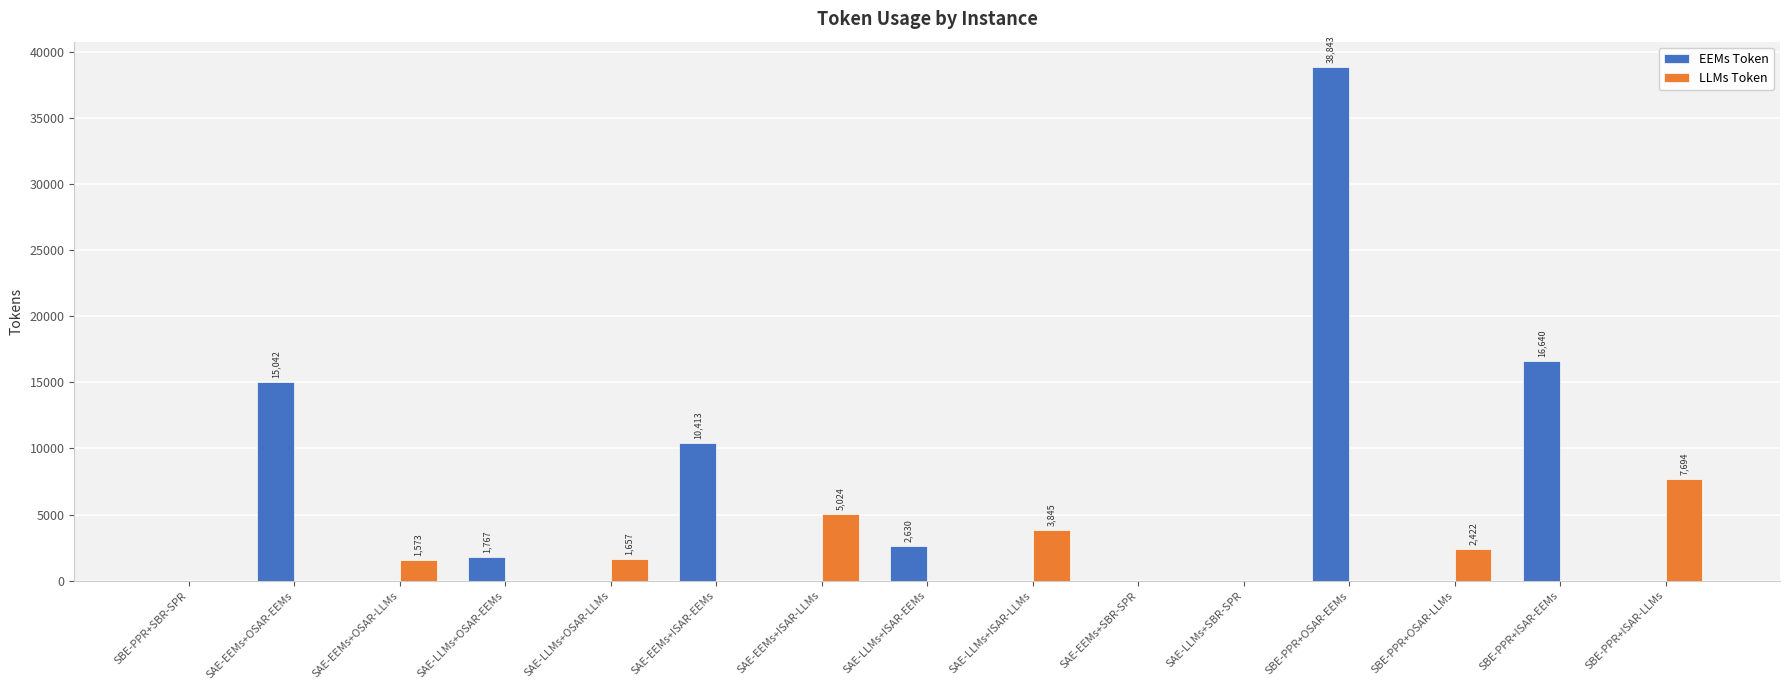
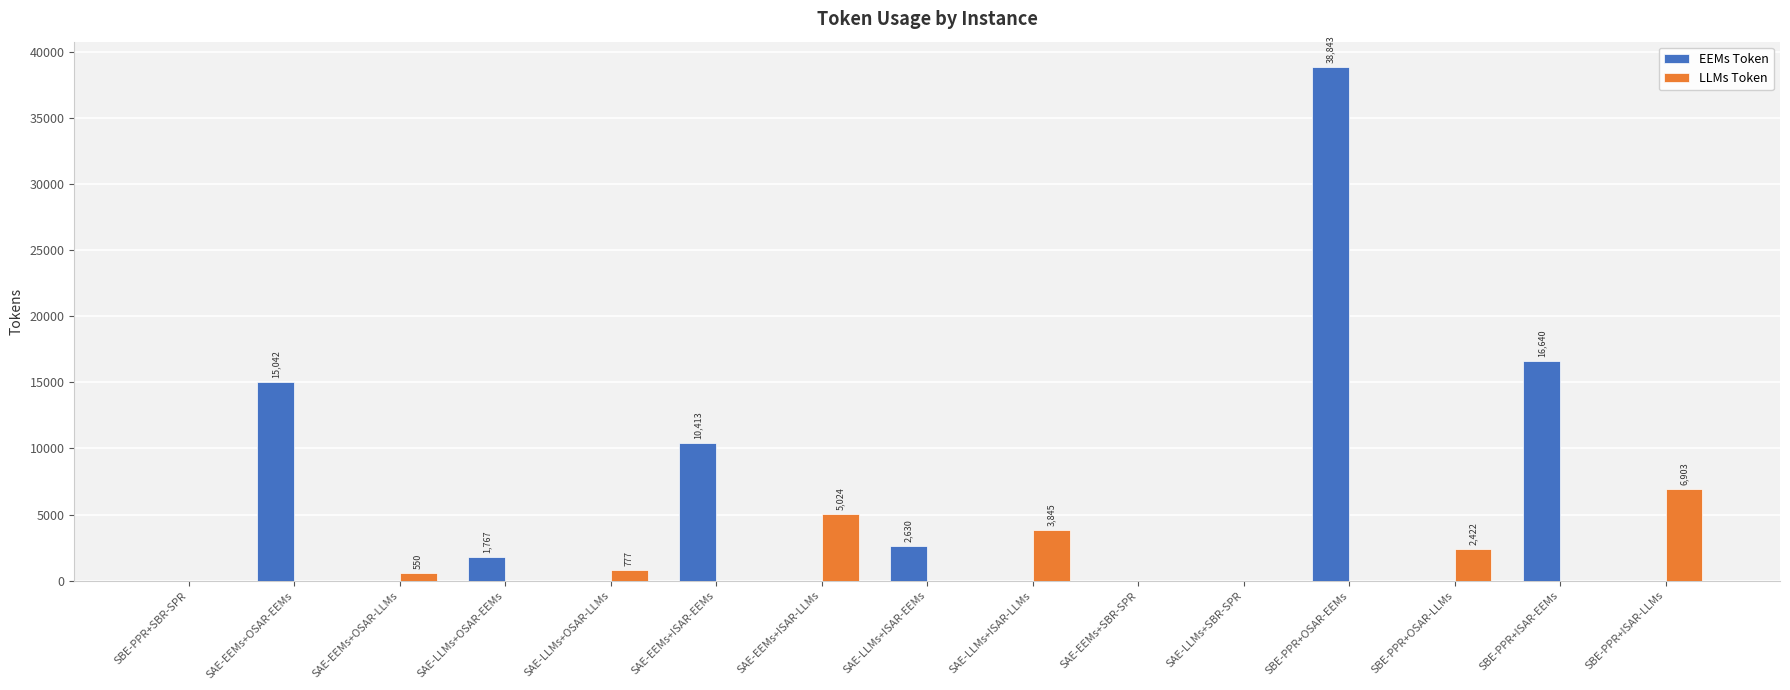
  {
    "EEMs Token": {
      "SAE-EEMs+OSAR-EEMs": "15,042",
      "SAE-LLMs+OSAR-EEMs": "1,767",
      "SAE-EEMs+ISAR-EEMs": "10,413",
      "SAE-LLMs+ISAR-EEMs": "2,630",
      "SBE-PPR+OSAR-EEMs": "38,843",
      "SBE-PPR+ISAR-EEMs": "16,640"
    },
    "LLMs Token": {
-     "SAE-EEMs+OSAR-LLMs": "1,573",
-     "SAE-LLMs+OSAR-LLMs": "1,657",
+     "SAE-EEMs+OSAR-LLMs": "550",
+     "SAE-LLMs+OSAR-LLMs": "777",
      "SAE-EEMs+ISAR-LLMs": "5,024",
      "SAE-LLMs+ISAR-LLMs": "3,845",
      "SBE-PPR+OSAR-LLMs": "2,422",
-     "SBE-PPR+ISAR-LLMs": "7,694"
+     "SBE-PPR+ISAR-LLMs": "6,903"
    }
  }
